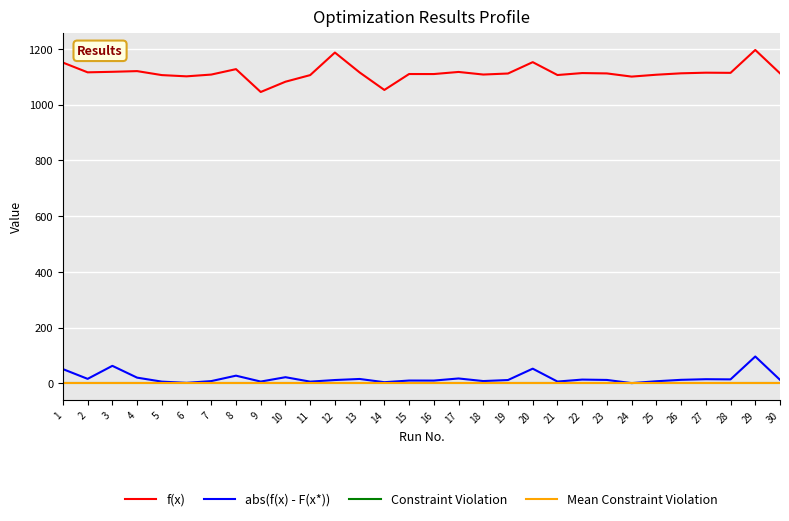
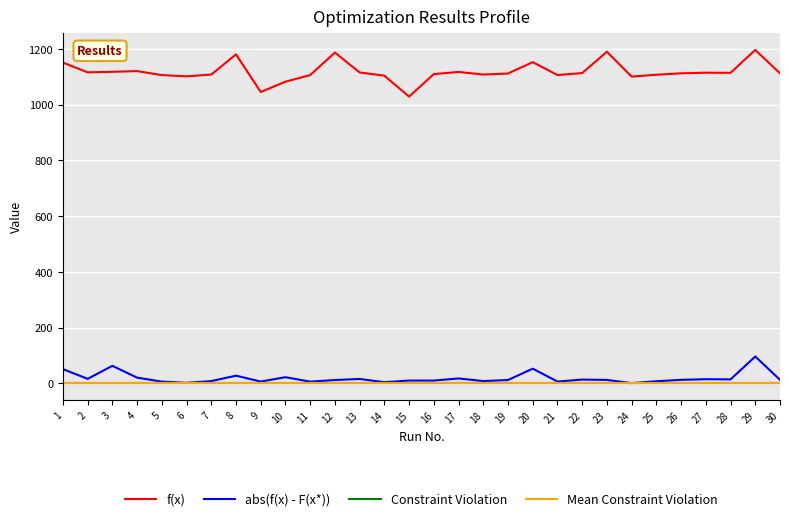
  {
    "f(x)": {
      "1": 1150,
      "2": 1120,
      "3": 1120,
      "4": 1120,
      "5": 1110,
      "6": 1100,
      "7": 1110,
-     "8": 1130,
+     "8": 1180,
      "9": 1050,
      "10": 1080,
      "11": 1110,
      "12": 1190,
      "13": 1120,
-     "14": 1050,
-     "15": 1110,
+     "14": 1100,
+     "15": 1030,
      "16": 1110,
      "17": 1120,
      "18": 1110,
      "19": 1110,
      "20": 1150,
      "21": 1110,
      "22": 1110,
-     "23": 1110,
+     "23": 1190,
      "24": 1100,
      "25": 1110,
      "26": 1110,
      "27": 1110,
      "28": 1110,
      "29": 1200,
      "30": 1110
    },
    "abs(f(x) - F(x*))": {
      "1": 50,
      "2": 20,
      "3": 60,
      "4": 20,
      "8": 30,
      "10": 20,
      "12": 10,
      "13": 20,
      "15": 10,
      "16": 10,
      "17": 20,
      "19": 10,
      "20": 50,
      "22": 10,
      "23": 10,
      "26": 10,
      "27": 10,
      "28": 10,
      "29": 100,
      "30": 10
    },
    "Mean Constraint Violation": {
      "1": 0,
      "2": 0,
      "3": 0,
      "4": 0,
      "8": 0,
      "10": 0,
      "12": 0,
      "13": 0,
      "15": 0,
      "16": 0,
      "17": 0,
      "19": 0,
      "20": 0,
      "22": 0,
      "23": 0,
      "26": 0,
      "27": 0,
      "28": 0,
      "29": 0,
      "30": 0
    }
  }
